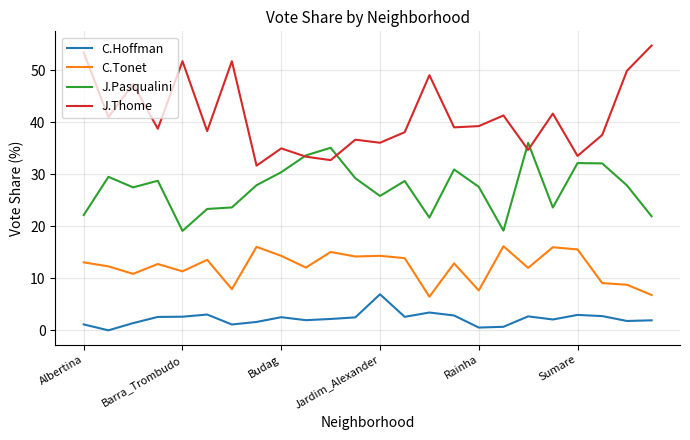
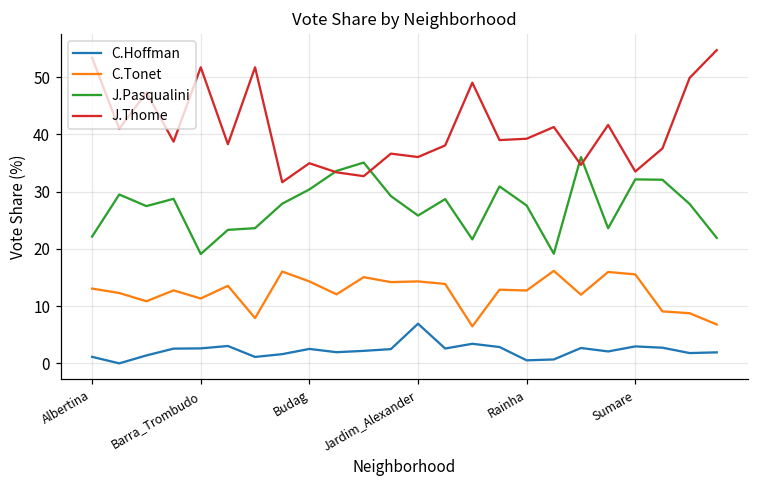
  {
    "C.Hoffman": {
      "Albertina": 1,
      "Barra_Trombudo": 3,
      "Budag": 3,
      "Jardim_Alexander": 7,
      "Rainha": 1,
      "Sumare": 3
    },
    "C.Tonet": {
      "Albertina": 13,
      "Barra_Trombudo": 11,
      "Budag": 14,
      "Jardim_Alexander": 14,
-     "Rainha": 8,
+     "Rainha": 13,
      "Sumare": 16
    },
    "J.Pasqualini": {
      "Albertina": 22,
      "Barra_Trombudo": 19,
      "Budag": 30,
      "Jardim_Alexander": 26,
      "Rainha": 28,
      "Sumare": 32
    },
    "J.Thome": {
      "Barra_Trombudo": 52,
      "Budag": 35,
      "Jardim_Alexander": 36,
      "Rainha": 39,
      "Sumare": 34
    }
  }
